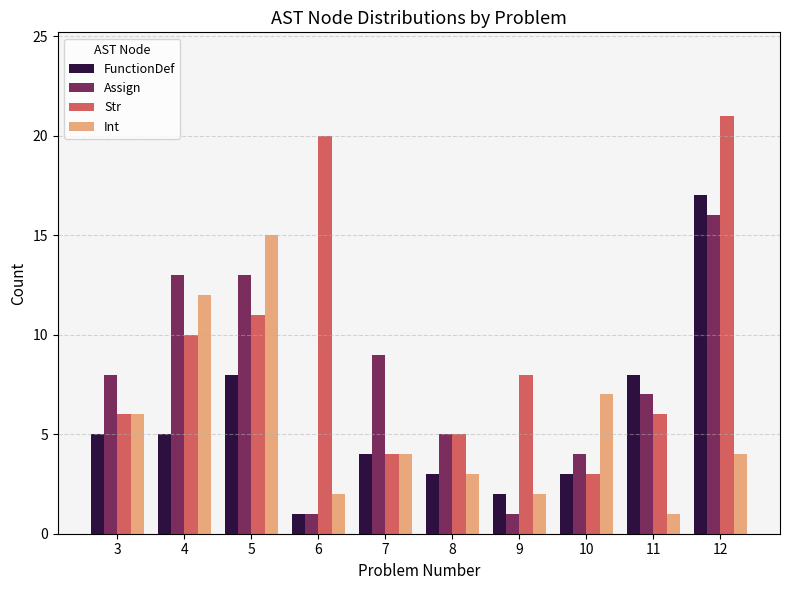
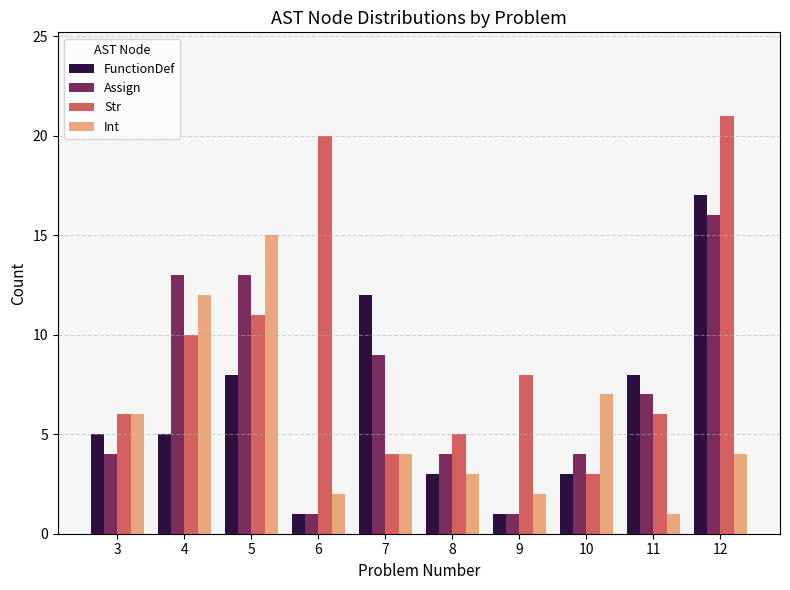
  {
    "FunctionDef": {
      "3": 5,
      "4": 5,
      "5": 8,
      "6": 1,
-     "7": 4,
+     "7": 12,
      "8": 3,
-     "9": 2,
+     "9": 1,
      "10": 3,
      "11": 8,
      "12": 17
    },
    "Assign": {
-     "3": 8,
+     "3": 4,
      "4": 13,
      "5": 13,
      "6": 1,
      "7": 9,
-     "8": 5,
+     "8": 4,
      "9": 1,
      "10": 4,
      "11": 7,
      "12": 16
    },
    "Str": {
      "3": 6,
      "4": 10,
      "5": 11,
      "6": 20,
      "7": 4,
      "8": 5,
      "9": 8,
      "10": 3,
      "11": 6,
      "12": 21
    },
    "Int": {
      "3": 6,
      "4": 12,
      "5": 15,
      "6": 2,
      "7": 4,
      "8": 3,
      "9": 2,
      "10": 7,
      "11": 1,
      "12": 4
    }
  }
